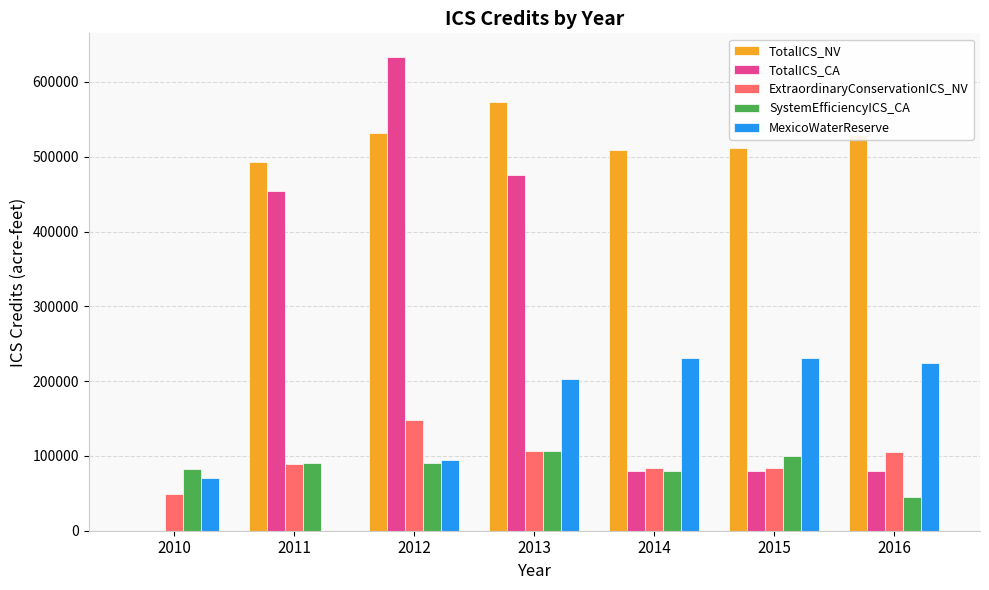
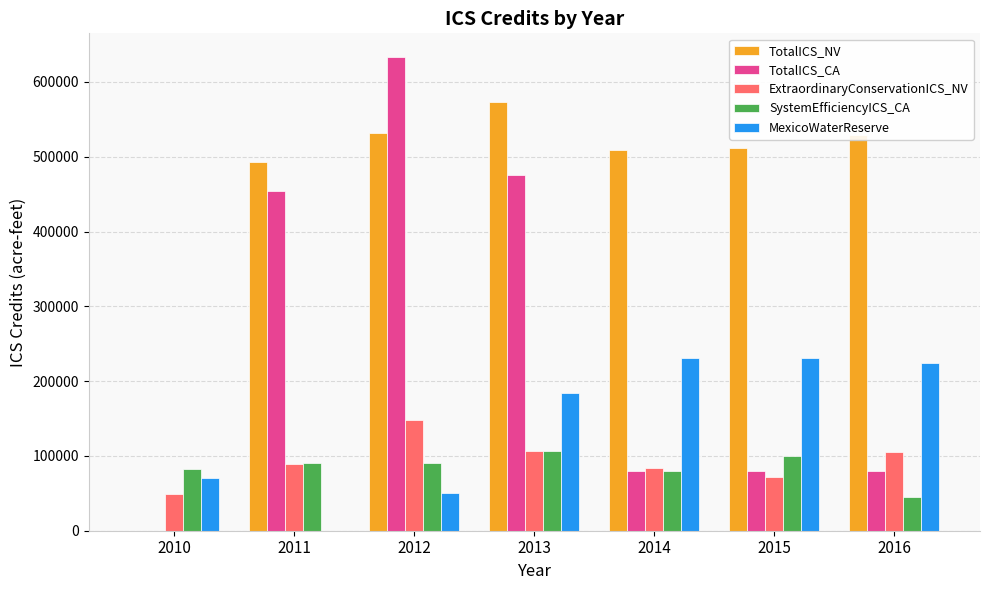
  {
    "TotalICS_NV": {
      "2010": 0,
      "2011": 490000,
      "2012": 530000,
      "2013": 570000,
      "2014": 510000,
      "2015": 510000
    },
    "TotalICS_CA": {
      "2010": 0,
      "2011": 450000,
      "2012": 630000,
      "2013": 480000,
      "2014": 80000,
      "2015": 80000,
      "2016": 80000
    },
    "ExtraordinaryConservationICS_NV": {
      "2010": 50000,
      "2011": 90000,
      "2012": 150000,
      "2013": 110000,
      "2014": 80000,
-     "2015": 80000,
+     "2015": 70000,
      "2016": 100000
    },
    "SystemEfficiencyICS_CA": {
      "2010": 80000,
      "2011": 90000,
      "2012": 90000,
      "2013": 110000,
      "2014": 80000,
      "2015": 100000,
      "2016": 50000
    },
    "MexicoWaterReserve": {
      "2010": 70000,
      "2011": 0,
-     "2012": 90000,
-     "2013": 200000,
+     "2012": 50000,
+     "2013": 180000,
      "2014": 230000,
      "2015": 230000,
      "2016": 220000
    }
  }
